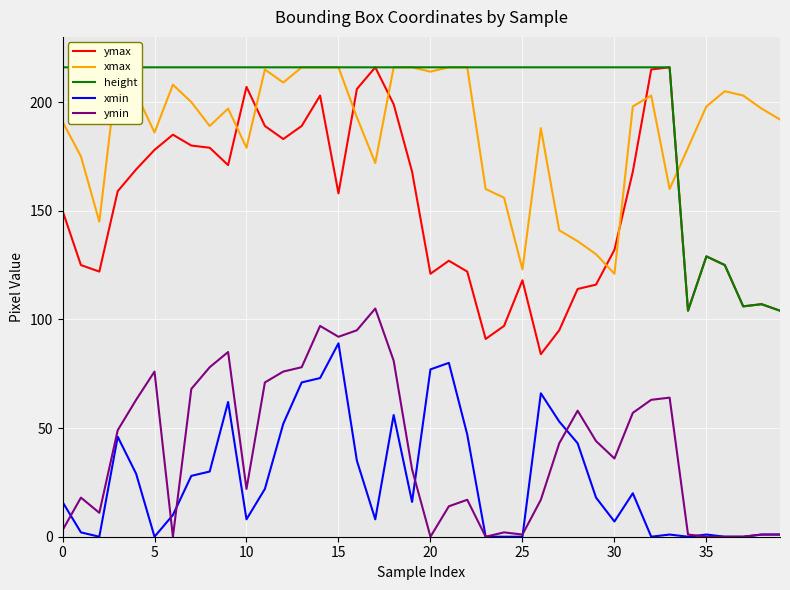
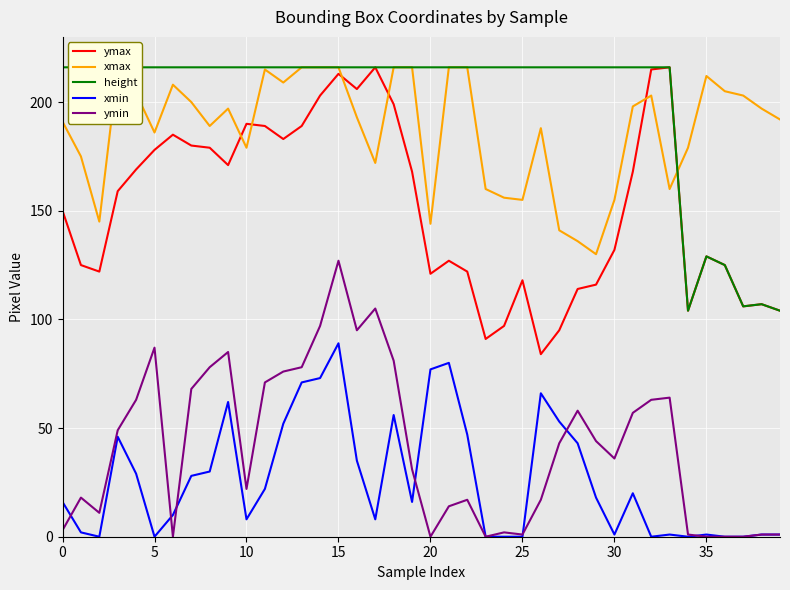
  {
    "ymax": {
      "0": 150,
      "5": 178,
-     "10": 207,
-     "15": 158,
+     "10": 190,
+     "15": 213,
      "20": 121,
      "25": 118,
      "30": 132
    },
    "xmax": {
      "0": 191,
      "5": 186,
      "10": 179,
-     "20": 214,
-     "25": 123,
-     "30": 121,
-     "35": 198
+     "20": 144,
+     "25": 155,
+     "30": 155,
+     "35": 212
    },
    "height": {
      "0": 216,
      "5": 216,
      "10": 216,
      "20": 216,
      "25": 216,
      "30": 216
    },
    "xmin": {
      "0": 16,
      "5": 0,
      "10": 8,
      "15": 89,
      "20": 77,
-     "30": 7
+     "30": 1
    },
    "ymin": {
      "0": 3,
-     "5": 76,
+     "5": 87,
      "10": 22,
-     "15": 92,
+     "15": 127,
      "20": 0,
      "30": 36
    }
  }
